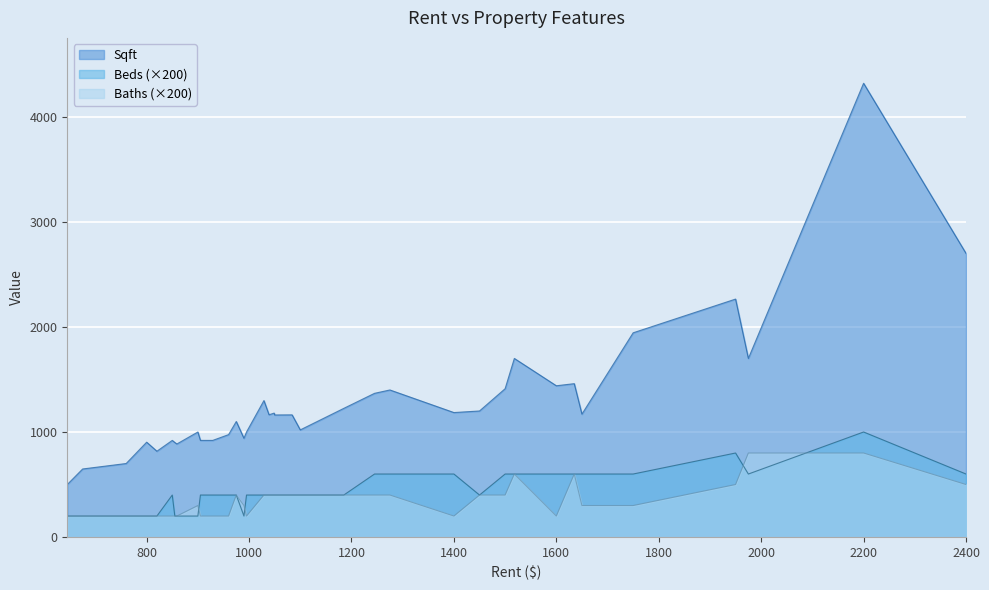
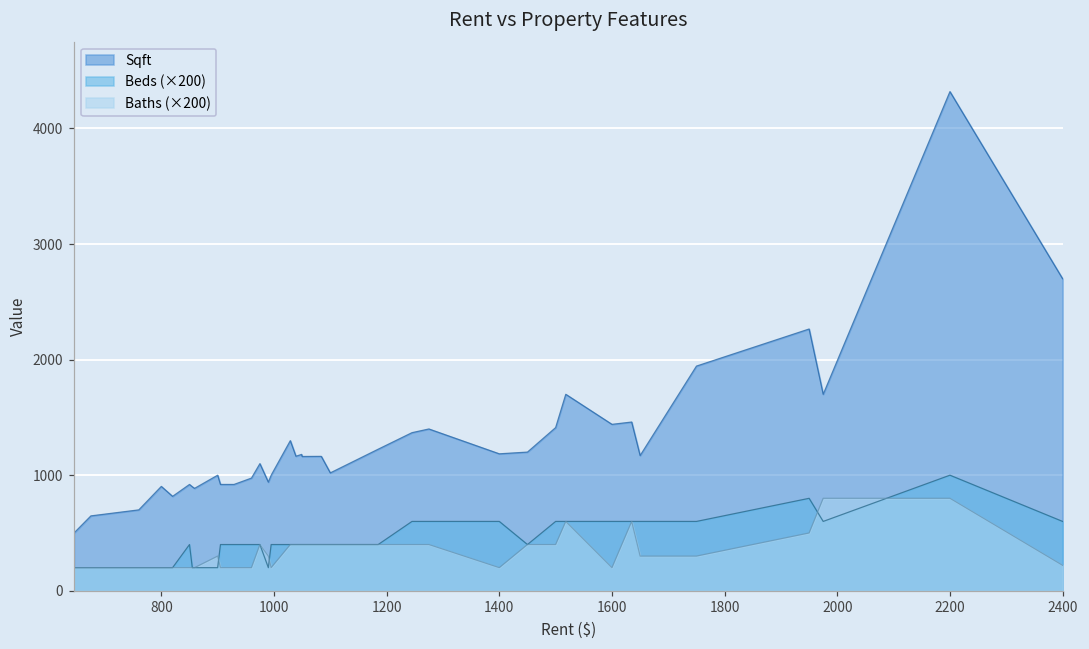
  {
    "Baths (×200)": {
      "1400": 200,
      "1600": 200,
      "2200": 800,
-     "2400": 500
+     "2400": 220
    }
  }
